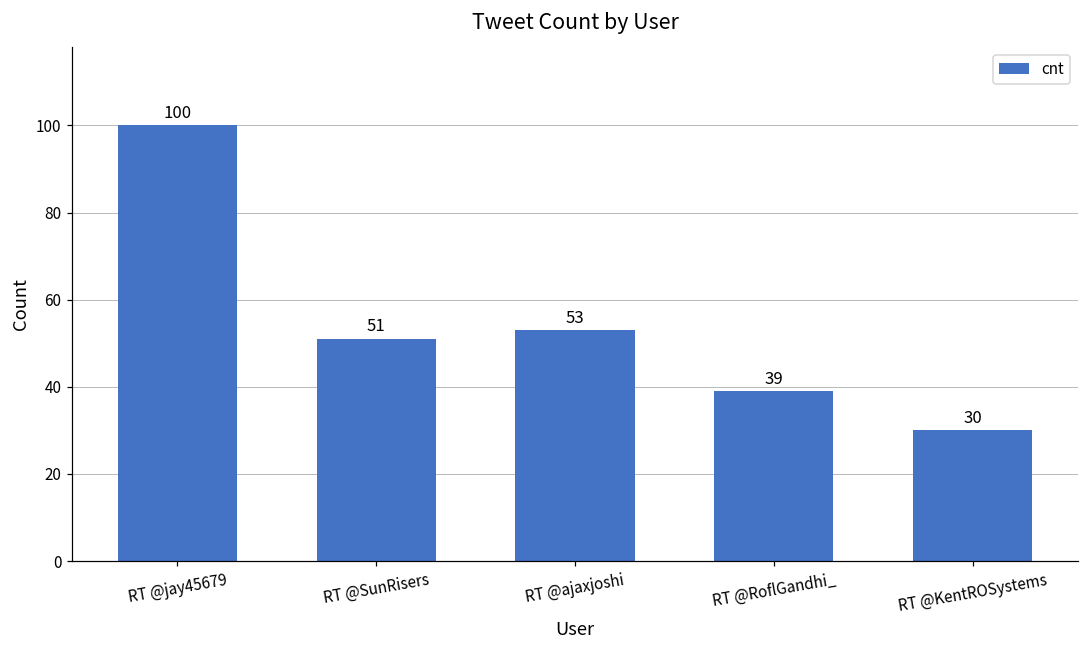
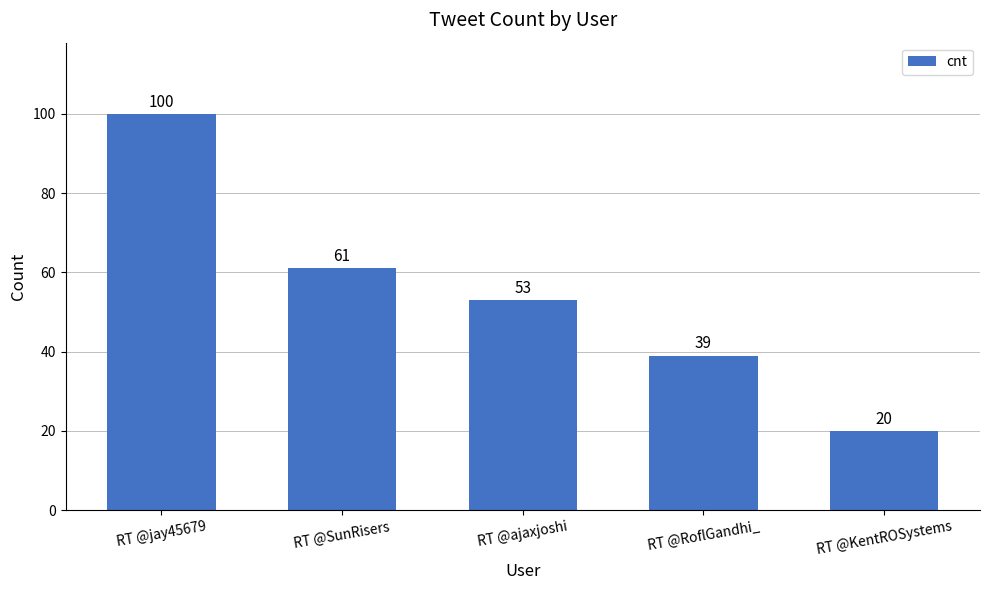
  {
    "RT @jay45679": 100,
-   "RT @SunRisers": 51,
+   "RT @SunRisers": 61,
    "RT @ajaxjoshi": 53,
    "RT @RoflGandhi_": 39,
-   "RT @KentROSystems": 30
+   "RT @KentROSystems": 20
  }
